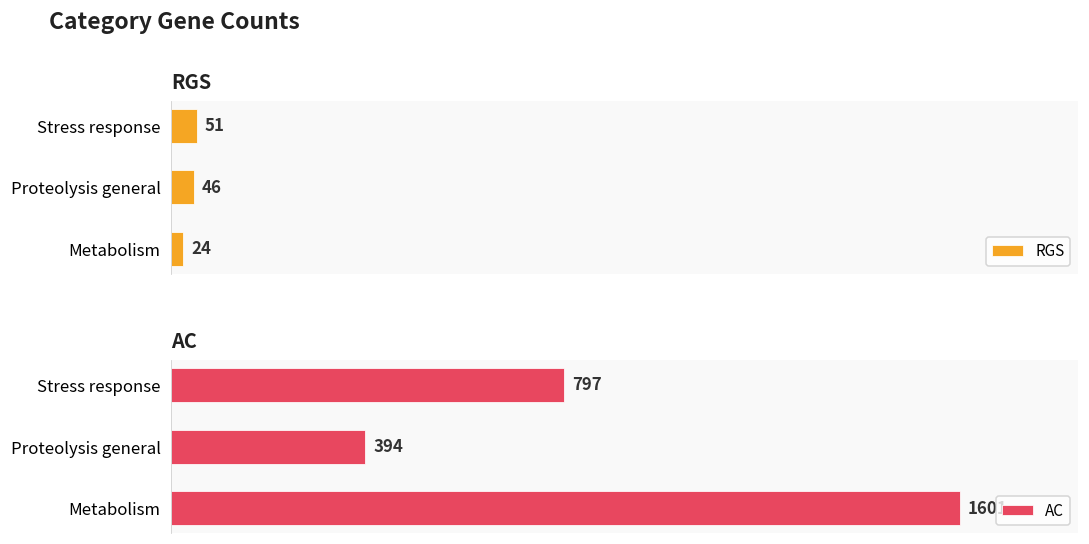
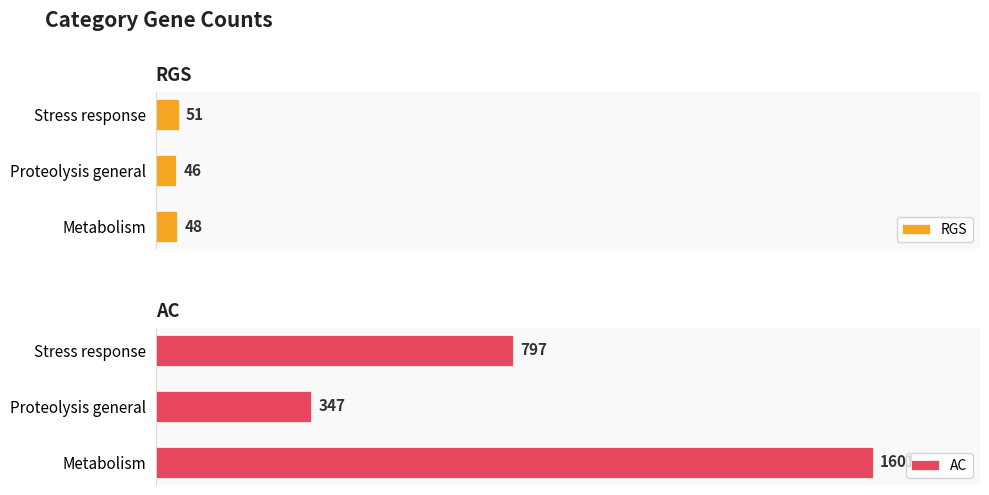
  {
    "RGS": {
      "Stress response": 51,
      "Proteolysis general": 46,
-     "Metabolism": 24
+     "Metabolism": 48
    },
    "AC": {
      "Stress response": 797,
-     "Proteolysis general": 394
+     "Proteolysis general": 347
    }
  }
